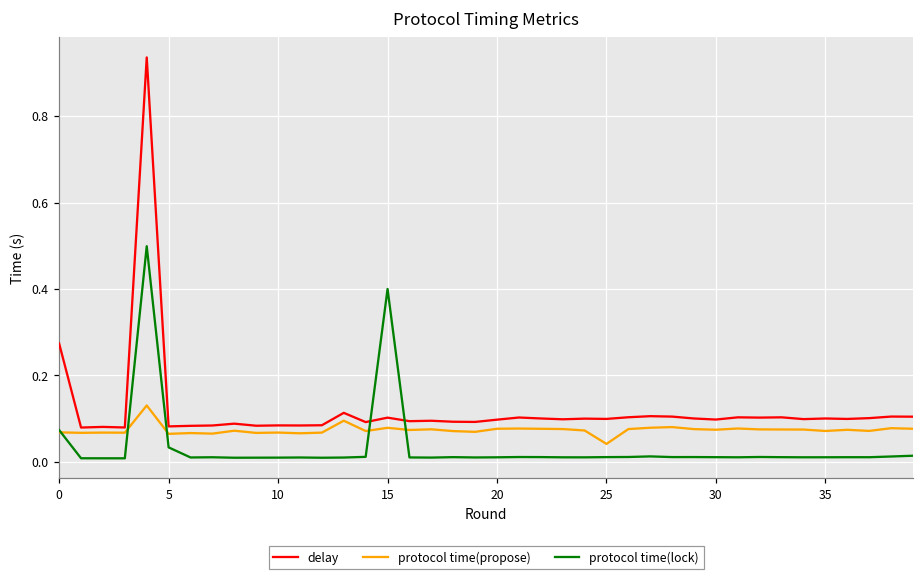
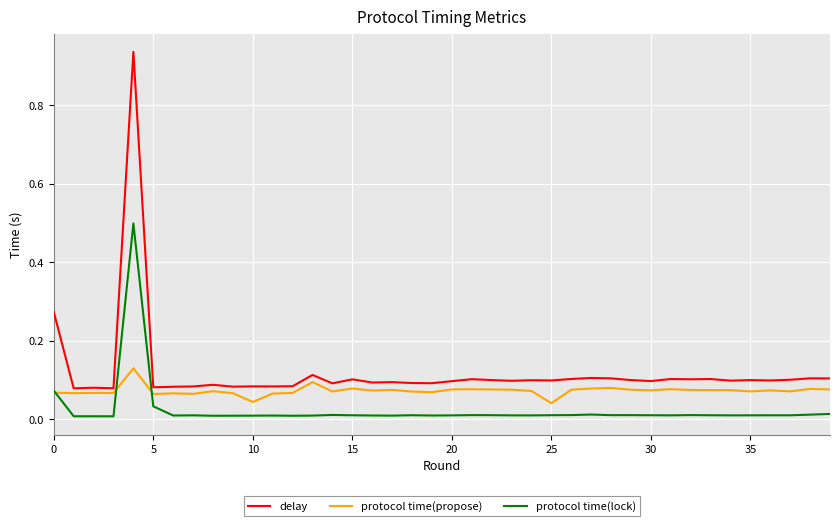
  {
    "delay": {
      "0": 0.27,
      "5": 0.08,
      "10": 0.08,
      "15": 0.10,
      "20": 0.10,
      "25": 0.10,
      "30": 0.10,
      "35": 0.10
    },
    "protocol time(propose)": {
      "5": 0.06,
-     "10": 0.07,
+     "10": 0.04,
      "15": 0.08,
      "20": 0.08,
      "25": 0.04,
      "30": 0.07,
      "35": 0.07
    },
    "protocol time(lock)": {
      "5": 0.03,
      "10": 0.01,
-     "15": 0.40,
+     "15": 0.01,
      "20": 0.01,
      "25": 0.01,
      "30": 0.01,
      "35": 0.01
    }
  }
